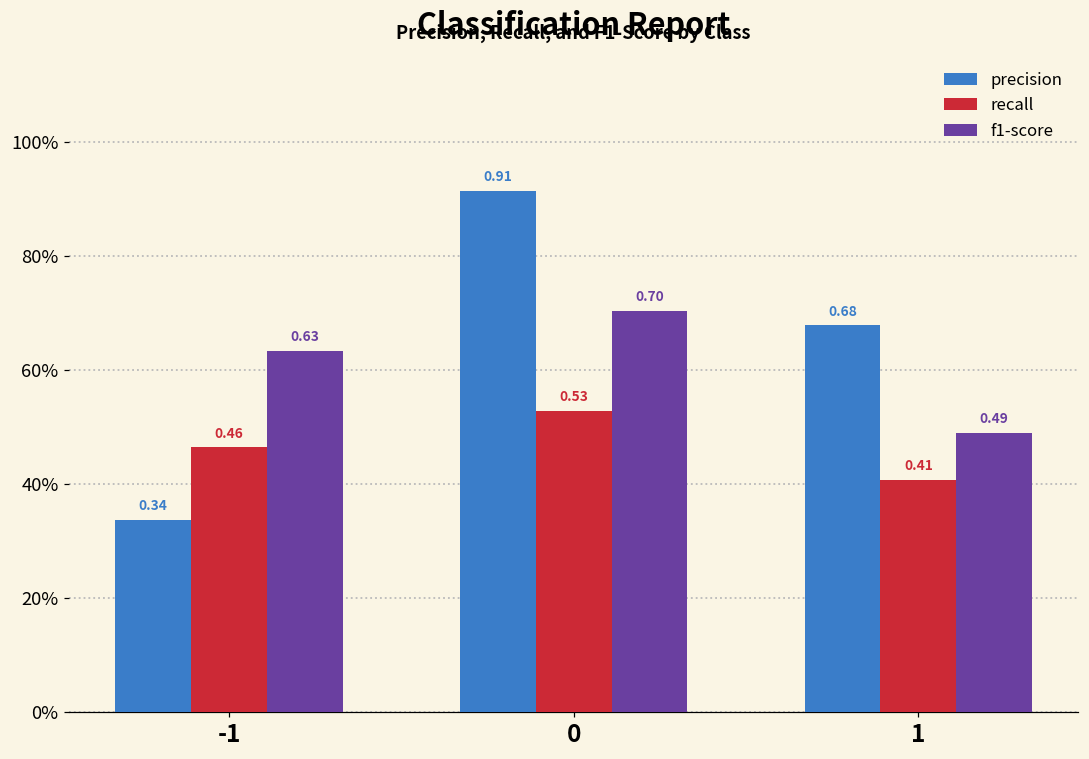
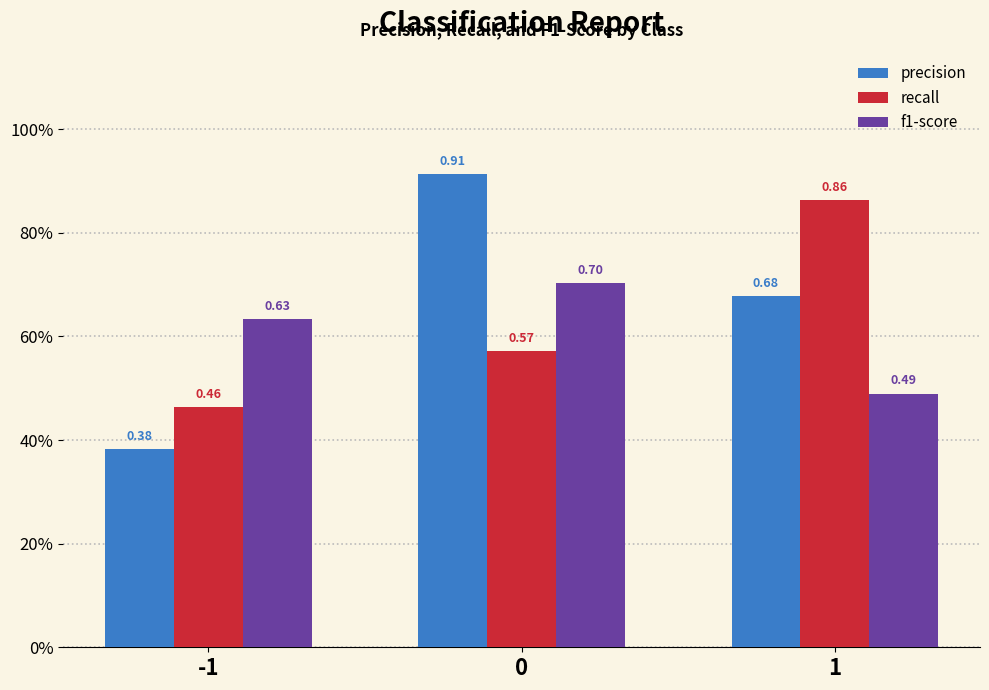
  {
    "precision": {
-     "-1": 0.34,
+     "-1": 0.38,
      "0": 0.91,
      "1": 0.68
    },
    "recall": {
      "-1": 0.46,
-     "0": 0.53,
-     "1": 0.41
+     "0": 0.57,
+     "1": 0.86
    },
    "f1-score": {
      "-1": 0.63,
      "0": 0.70,
      "1": 0.49
    }
  }
